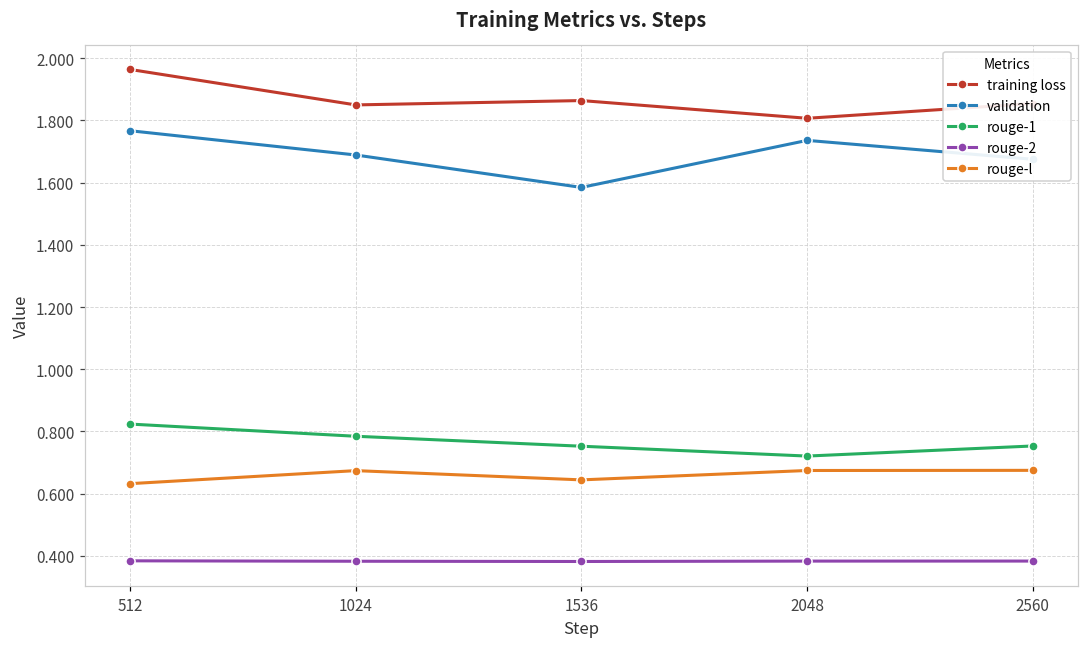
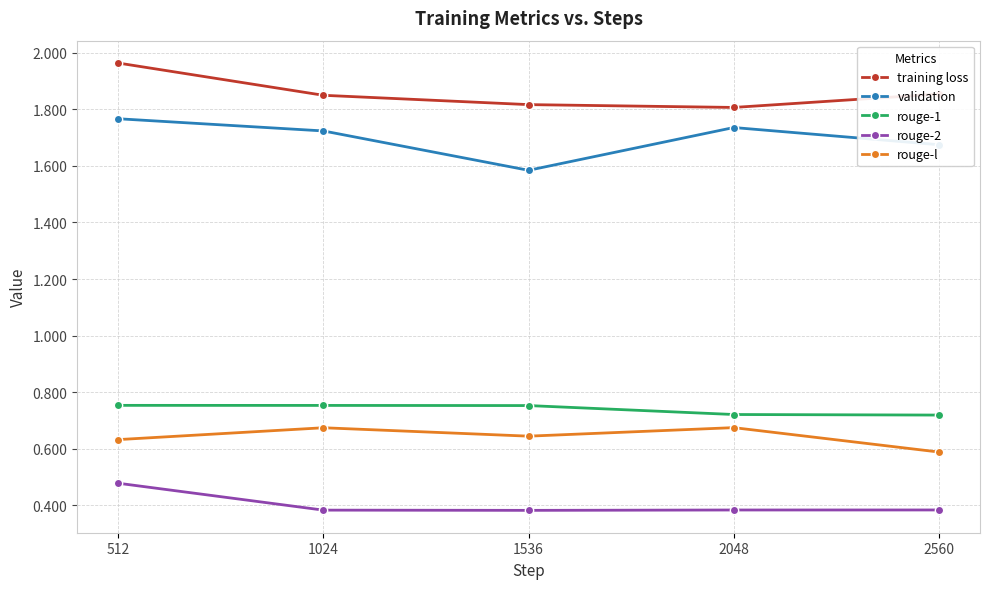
  {
    "training loss": {
      "512": 1.96,
      "1024": 1.85,
-     "1536": 1.86,
+     "1536": 1.82,
      "2048": 1.81
    },
    "validation": {
      "512": 1.77,
-     "1024": 1.69,
+     "1024": 1.72,
      "1536": 1.58,
      "2048": 1.74
    },
    "rouge-1": {
-     "512": 0.82,
-     "1024": 0.78,
+     "512": 0.75,
+     "1024": 0.75,
      "1536": 0.75,
      "2048": 0.72,
-     "2560": 0.75
+     "2560": 0.72
    },
    "rouge-2": {
-     "512": 0.38,
+     "512": 0.48,
      "1024": 0.38,
      "1536": 0.38,
      "2048": 0.38,
      "2560": 0.38
    },
    "rouge-l": {
      "512": 0.63,
      "1024": 0.67,
      "1536": 0.64,
      "2048": 0.67,
-     "2560": 0.67
+     "2560": 0.59
    }
  }
